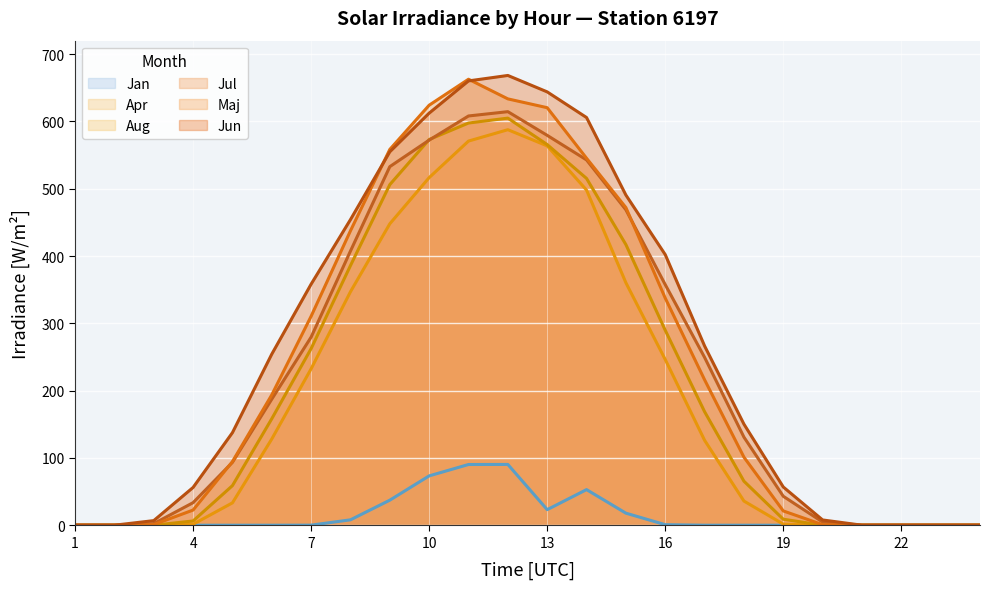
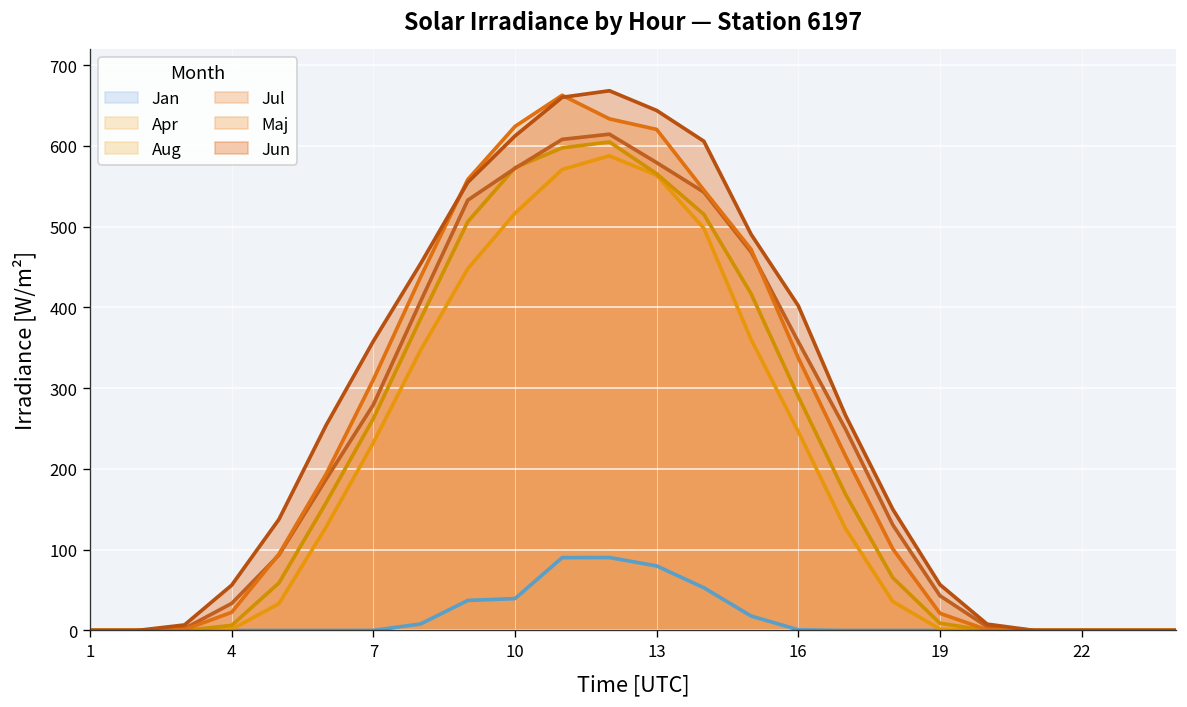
  {
    "Jan": {
      "7": 0,
-     "10": 70,
-     "13": 20,
+     "10": 40,
+     "13": 80,
      "16": 0
    }
  }
